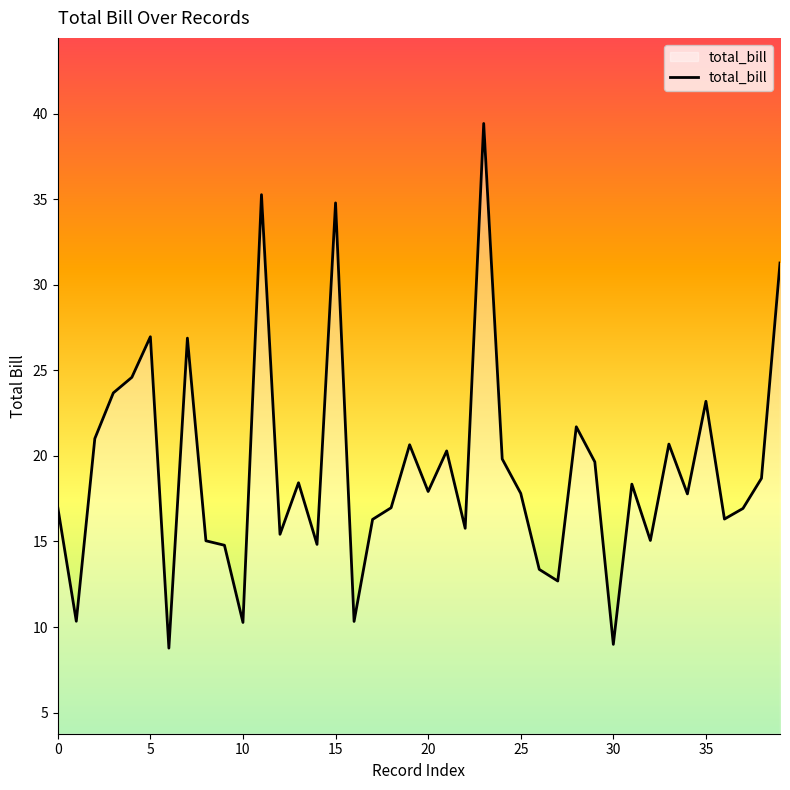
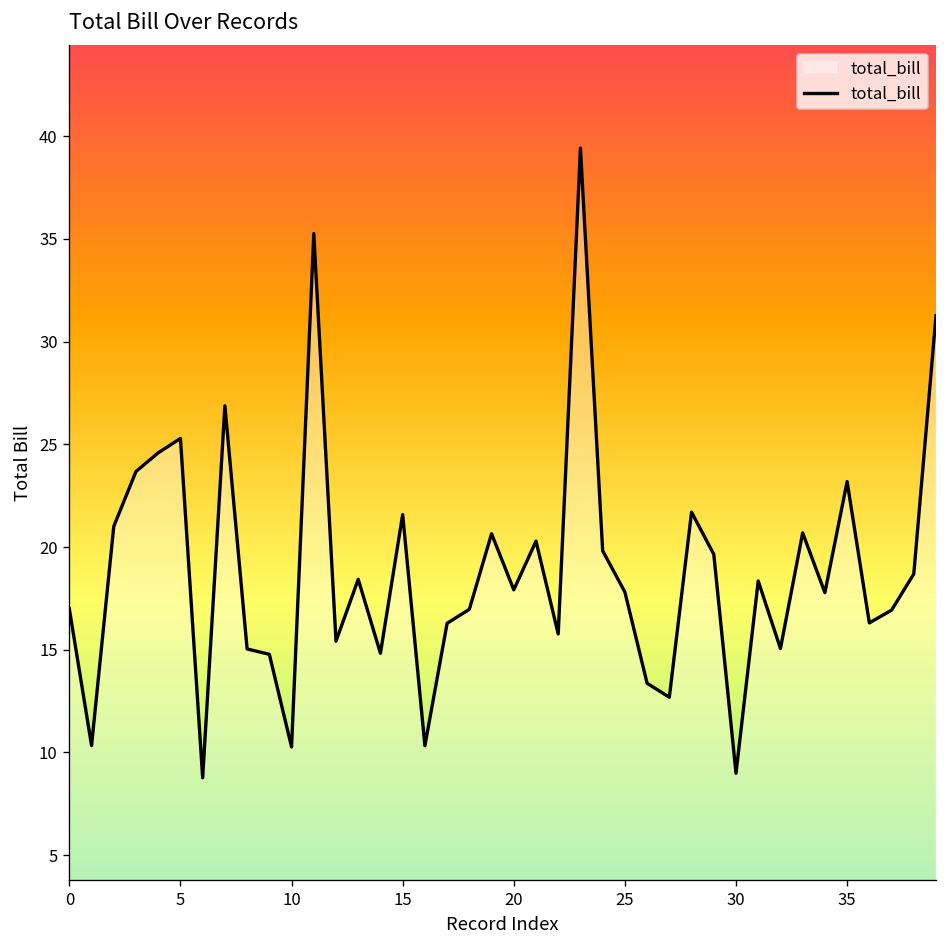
  {
    "0": 17.0,
-   "5": 27.0,
+   "5": 25.3,
    "10": 10.3,
-   "15": 34.8,
+   "15": 21.6,
    "20": 17.9,
    "25": 17.8,
    "30": 9.0,
    "35": 23.2
  }
